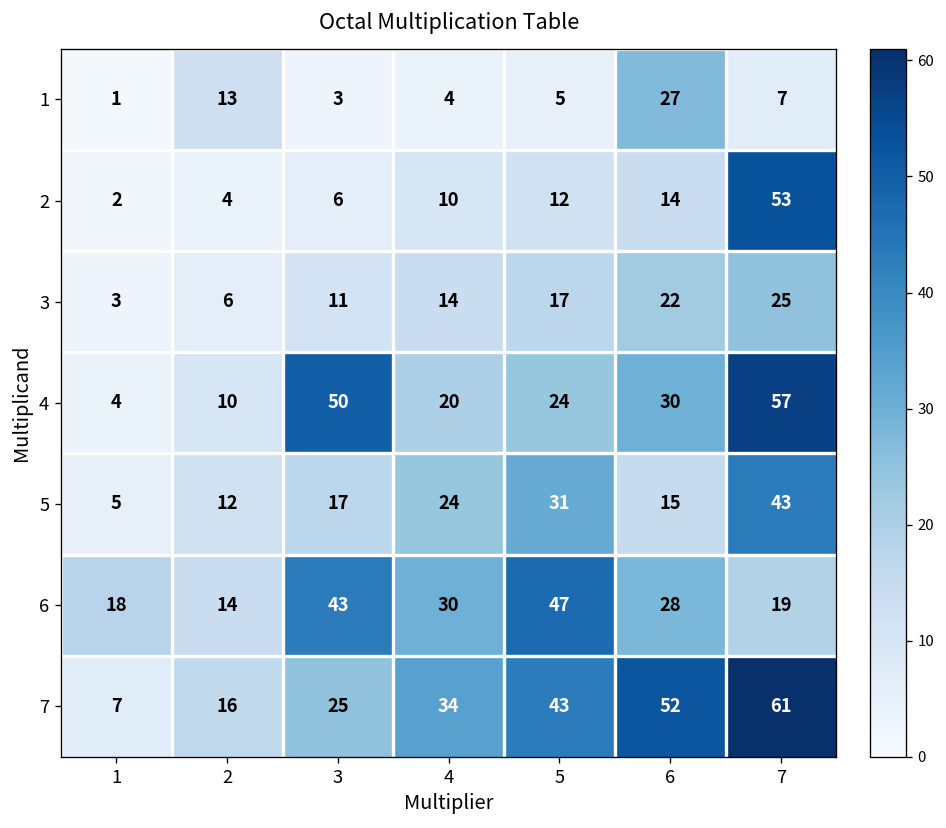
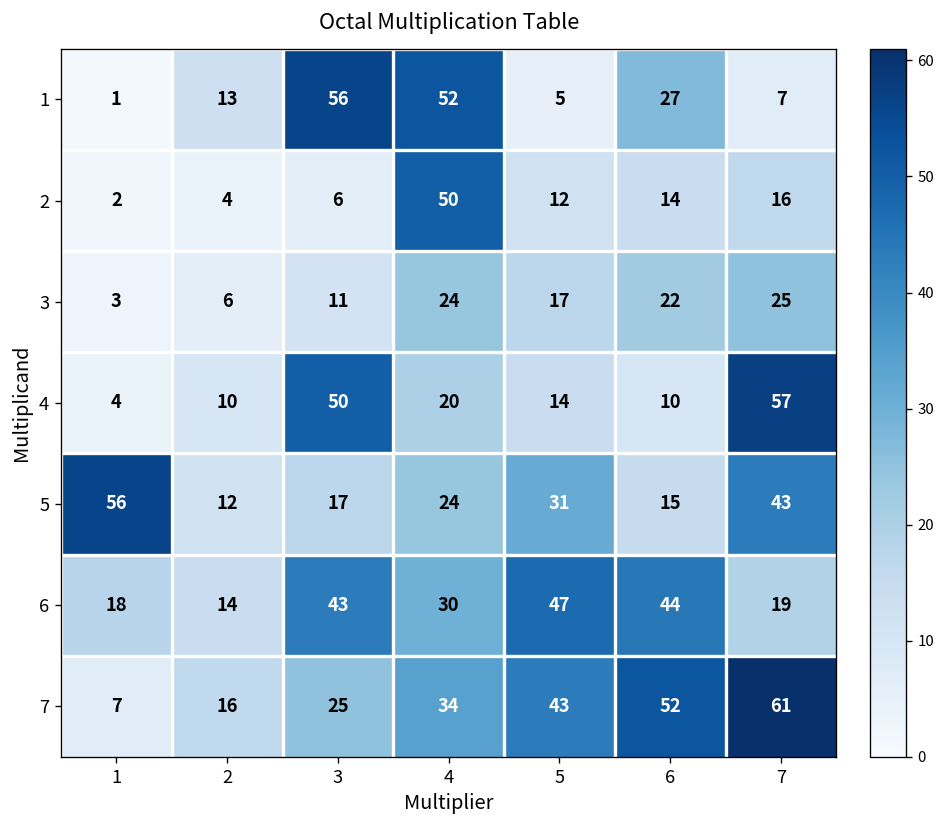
  {
    "1": {
      "1": 1,
      "2": 13,
-     "3": 3,
-     "4": 4,
+     "3": 56,
+     "4": 52,
      "5": 5,
      "6": 27,
      "7": 7
    },
    "2": {
      "1": 2,
      "2": 4,
      "3": 6,
-     "4": 10,
+     "4": 50,
      "5": 12,
      "6": 14,
-     "7": 53
+     "7": 16
    },
    "3": {
      "1": 3,
      "2": 6,
      "3": 11,
-     "4": 14,
+     "4": 24,
      "5": 17,
      "6": 22,
      "7": 25
    },
    "4": {
      "1": 4,
      "2": 10,
      "3": 50,
      "4": 20,
-     "5": 24,
-     "6": 30,
+     "5": 14,
+     "6": 10,
      "7": 57
    },
    "5": {
-     "1": 5,
+     "1": 56,
      "2": 12,
      "3": 17,
      "4": 24,
      "5": 31,
      "6": 15,
      "7": 43
    },
    "6": {
      "1": 18,
      "2": 14,
      "3": 43,
      "4": 30,
      "5": 47,
-     "6": 28,
+     "6": 44,
      "7": 19
    },
    "7": {
      "1": 7,
      "2": 16,
      "3": 25,
      "4": 34,
      "5": 43,
      "6": 52,
      "7": 61
    }
  }
